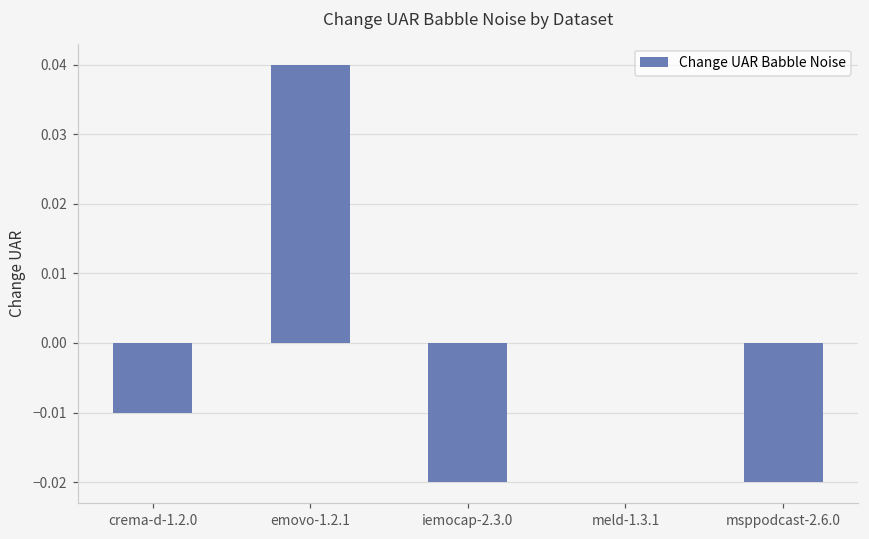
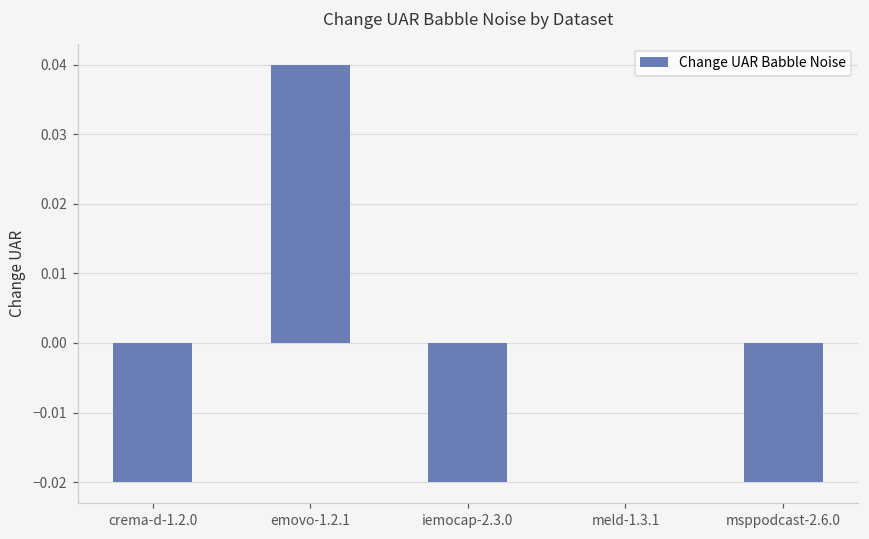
  {
-   "crema-d-1.2.0": -0.01,
+   "crema-d-1.2.0": -0.02,
    "emovo-1.2.1": 0.04,
    "iemocap-2.3.0": -0.02,
    "meld-1.3.1": 0.00,
    "msppodcast-2.6.0": -0.02
  }
